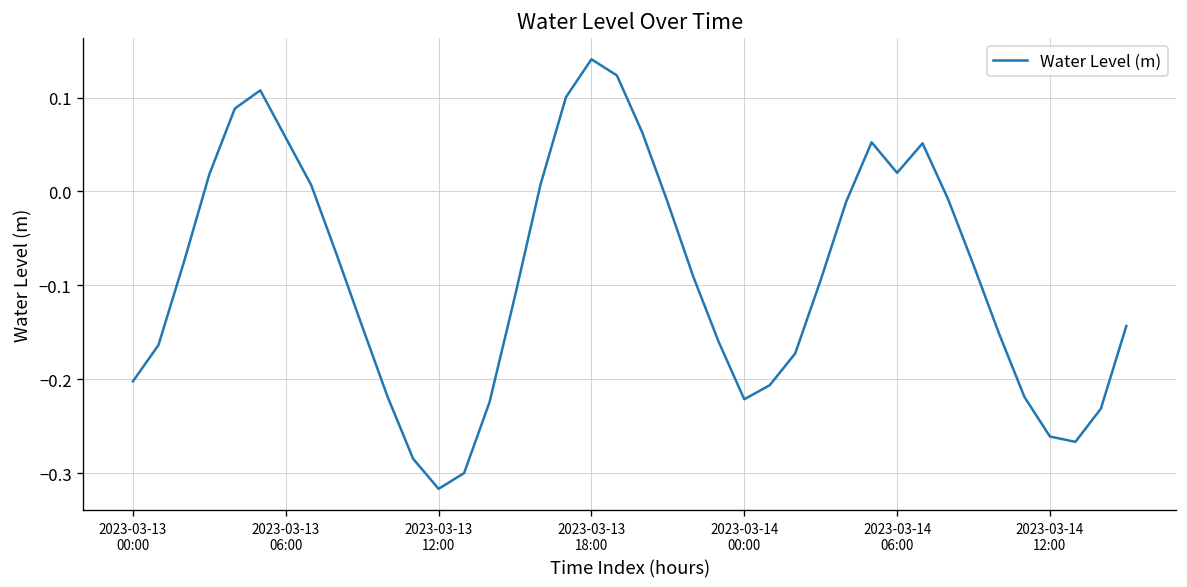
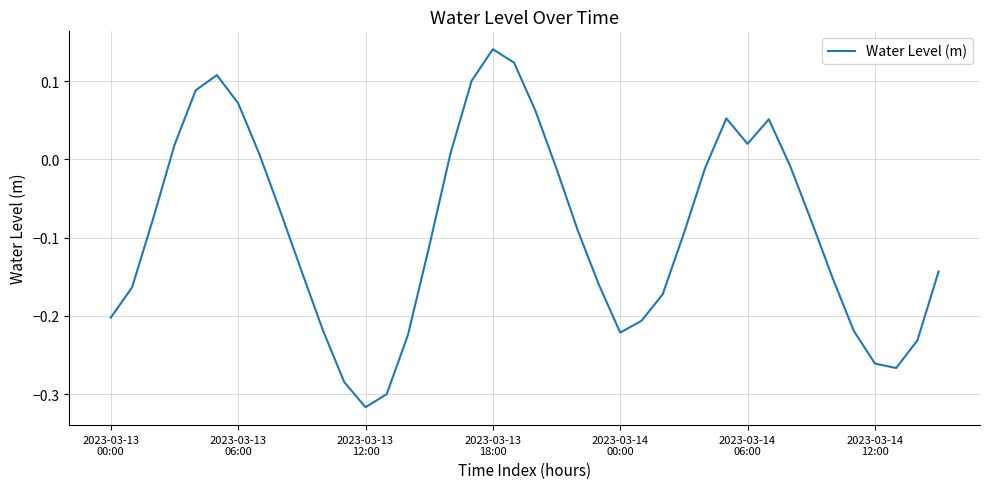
  {
    "2023-03-13 00:00": -0.20,
-   "2023-03-13 06:00": 0.06,
+   "2023-03-13 06:00": 0.07,
    "2023-03-13 12:00": -0.32,
    "2023-03-13 18:00": 0.14,
    "2023-03-14 00:00": -0.22,
    "2023-03-14 06:00": 0.02,
    "2023-03-14 12:00": -0.26
  }
